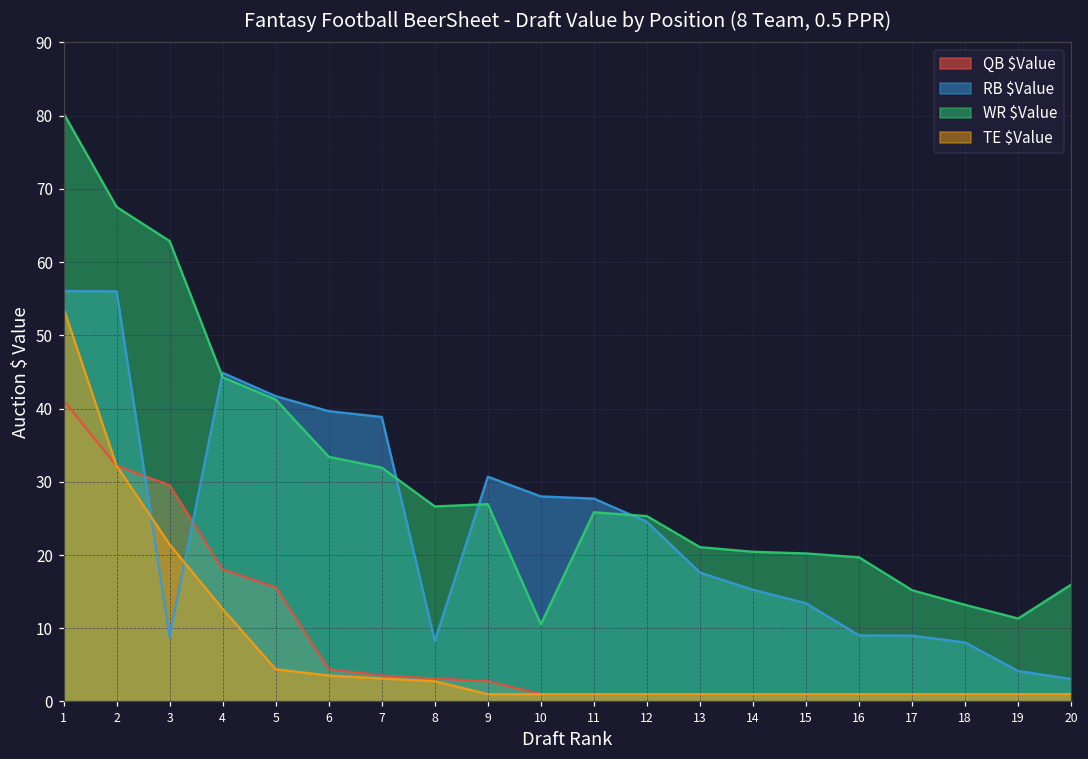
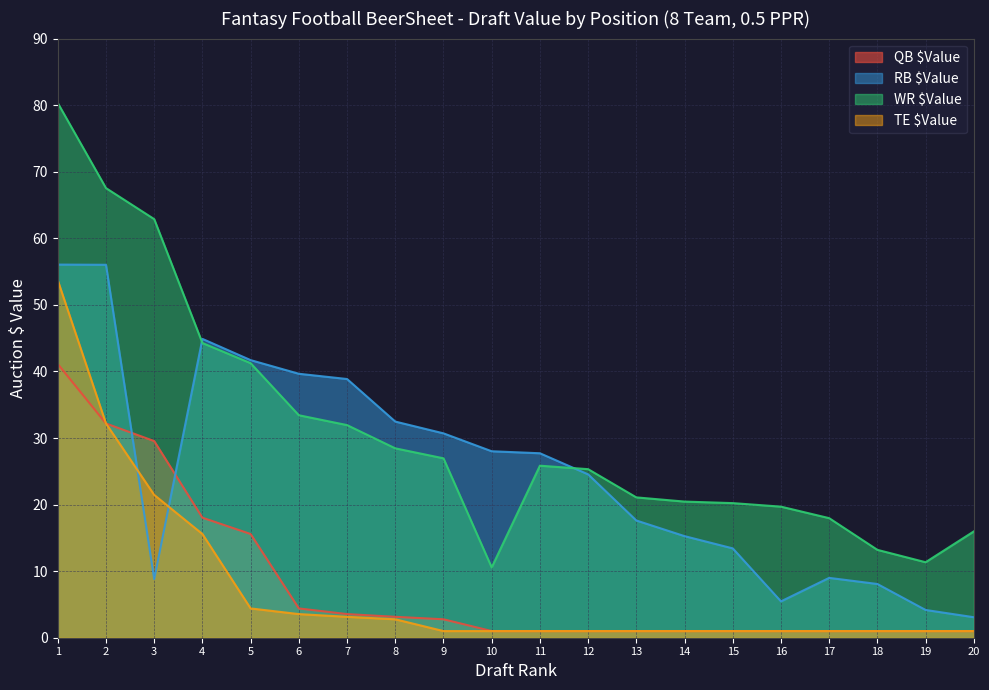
  {
    "QB $Value": {
      "1": 41,
      "3": 30,
      "4": 18,
      "5": 16,
      "6": 4,
      "7": 4,
      "9": 3
    },
    "RB $Value": {
      "1": 56,
      "2": 56,
      "3": 9,
      "4": 45,
      "5": 42,
      "6": 40,
      "7": 39,
-     "8": 8,
+     "8": 32,
      "9": 31,
      "10": 28,
      "11": 28,
      "12": 25,
      "13": 18,
      "14": 15,
      "15": 13,
-     "16": 9,
+     "16": 5,
      "17": 9,
      "18": 8,
      "19": 4,
      "20": 3
    },
    "WR $Value": {
      "1": 80,
      "2": 68,
      "3": 63,
      "4": 44,
      "5": 41,
      "6": 33,
      "7": 32,
-     "8": 27,
+     "8": 28,
      "9": 27,
      "10": 11,
      "11": 26,
      "12": 25,
      "13": 21,
      "14": 20,
      "15": 20,
      "16": 20,
-     "17": 15,
+     "17": 18,
      "18": 13,
      "19": 11,
      "20": 16
    },
    "TE $Value": {
      "1": 54,
      "3": 21,
-     "4": 13,
+     "4": 16,
      "5": 4,
      "6": 4,
      "7": 3,
      "9": 1
    }
  }
